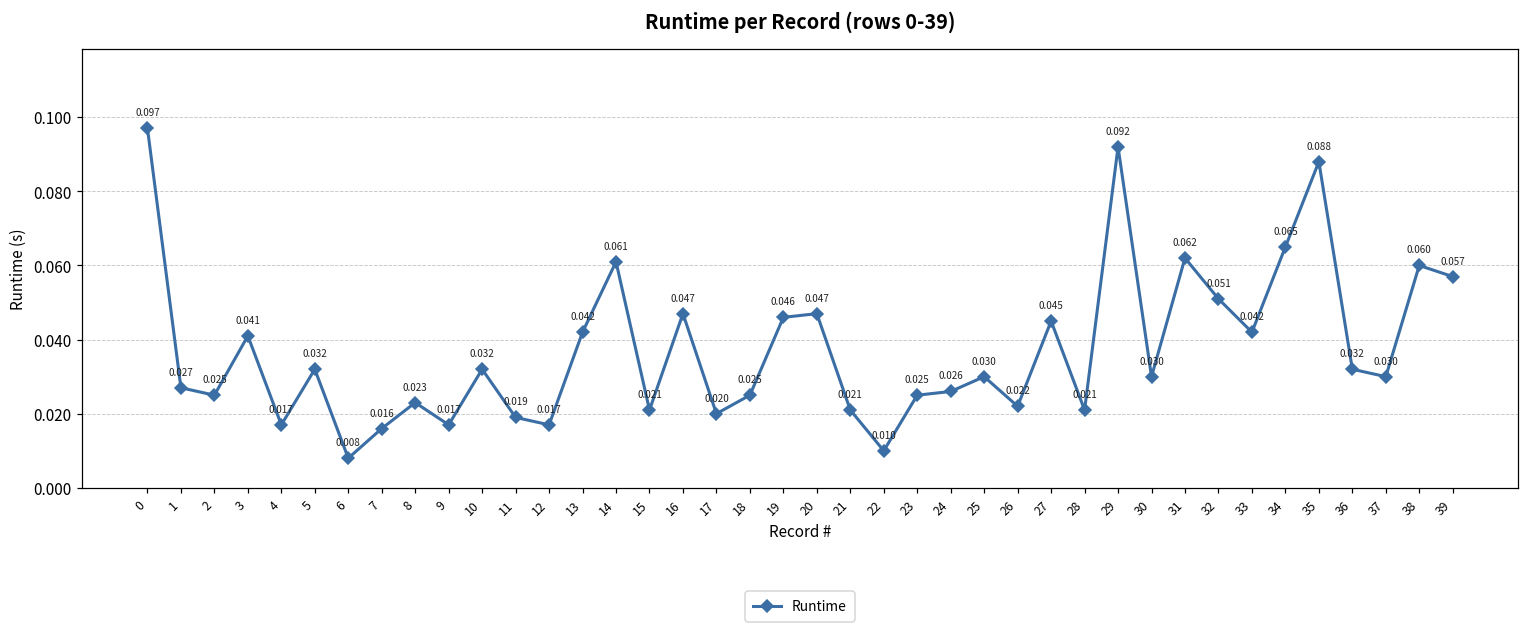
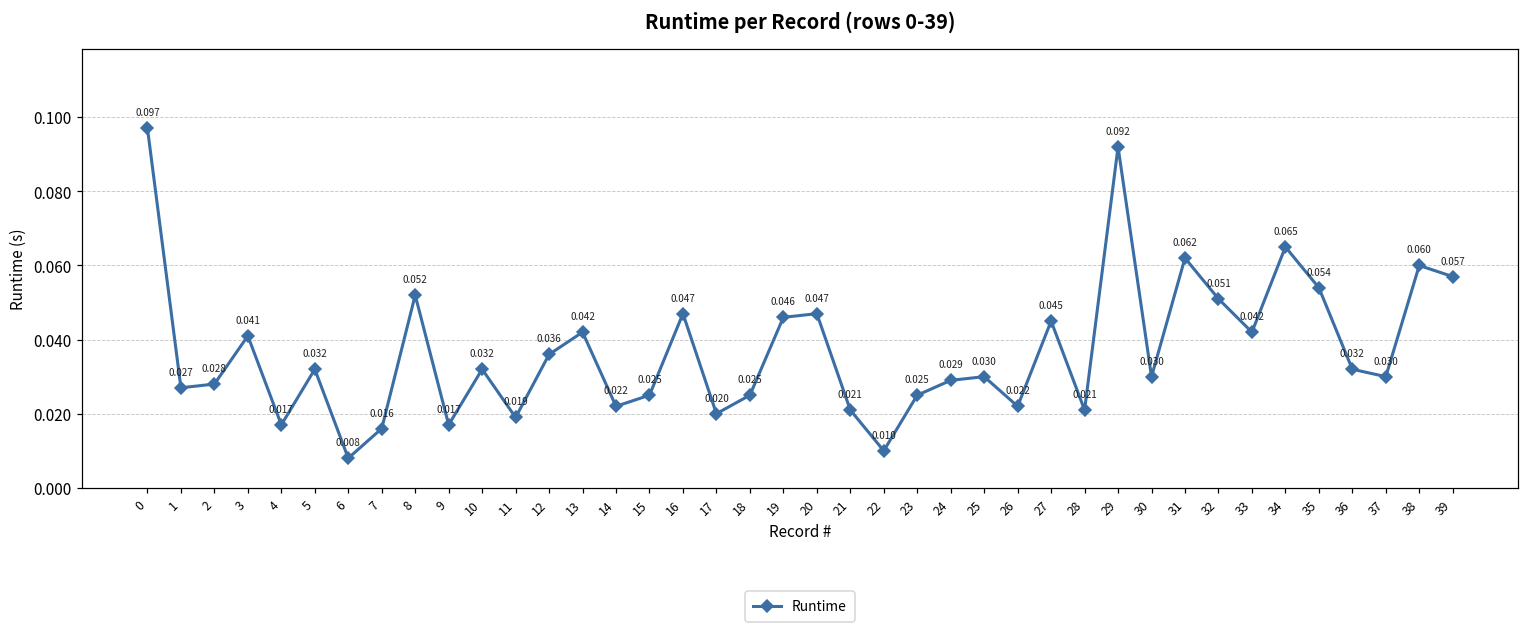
  {
    "0": 0.097,
    "1": 0.027,
-   "2": 0.025,
+   "2": 0.028,
    "3": 0.041,
    "4": 0.017,
    "5": 0.032,
    "6": 0.008,
    "7": 0.016,
-   "8": 0.023,
+   "8": 0.052,
    "9": 0.017,
    "10": 0.032,
    "11": 0.019,
-   "12": 0.017,
+   "12": 0.036,
    "13": 0.042,
-   "14": 0.061,
-   "15": 0.021,
+   "14": 0.022,
+   "15": 0.025,
    "16": 0.047,
    "17": 0.020,
    "18": 0.025,
    "19": 0.046,
    "20": 0.047,
    "21": 0.021,
    "22": 0.010,
    "23": 0.025,
-   "24": 0.026,
+   "24": 0.029,
    "25": 0.030,
    "26": 0.022,
    "27": 0.045,
    "28": 0.021,
    "29": 0.092,
    "30": 0.030,
    "31": 0.062,
    "32": 0.051,
    "33": 0.042,
    "34": 0.065,
-   "35": 0.088,
+   "35": 0.054,
    "36": 0.032,
    "37": 0.030,
    "38": 0.060,
    "39": 0.057
  }
